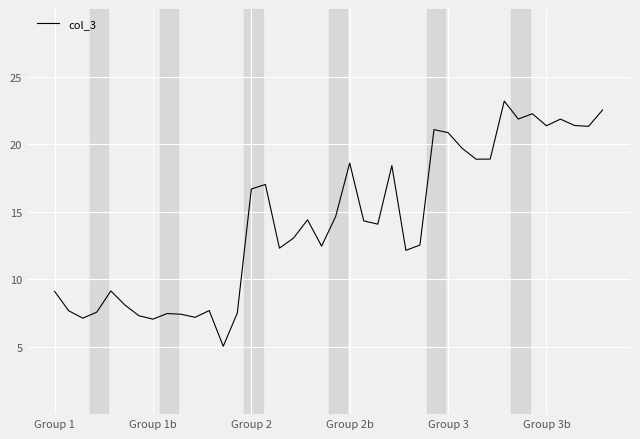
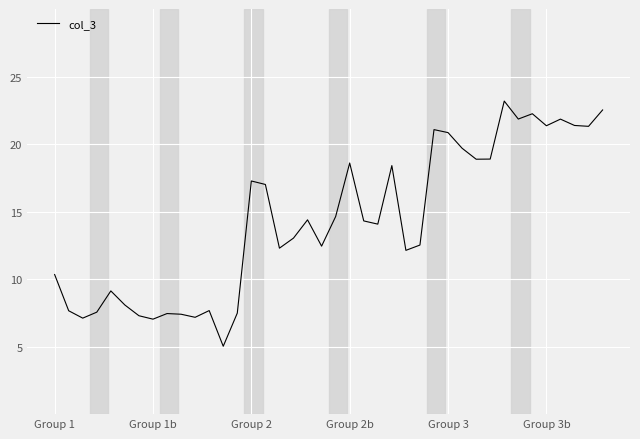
  {
-   "Group 1": 9.1,
+   "Group 1": 10.3,
    "Group 1b": 7.0,
-   "Group 2": 16.7,
+   "Group 2": 17.3,
    "Group 2b": 18.6,
    "Group 3": 20.8,
    "Group 3b": 21.4
  }
